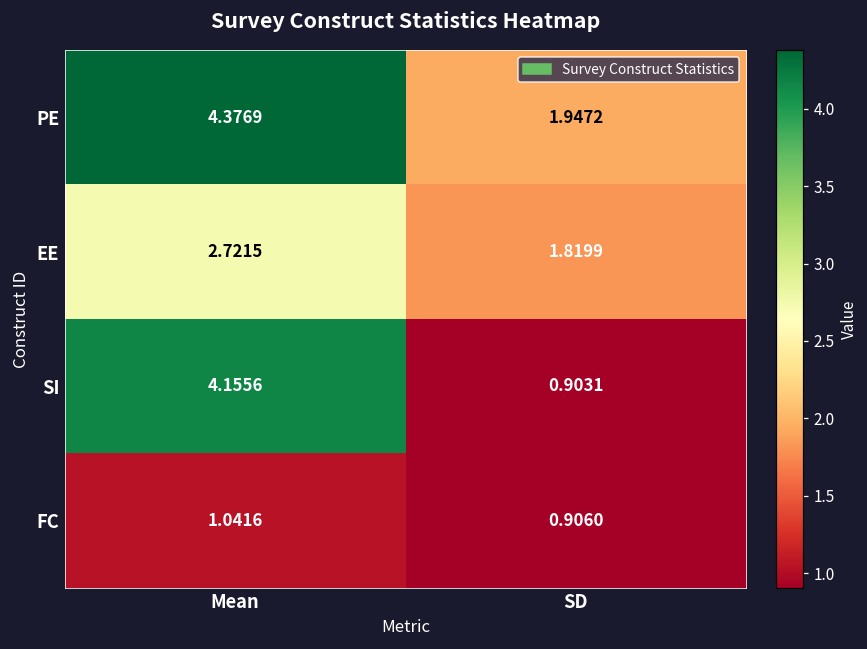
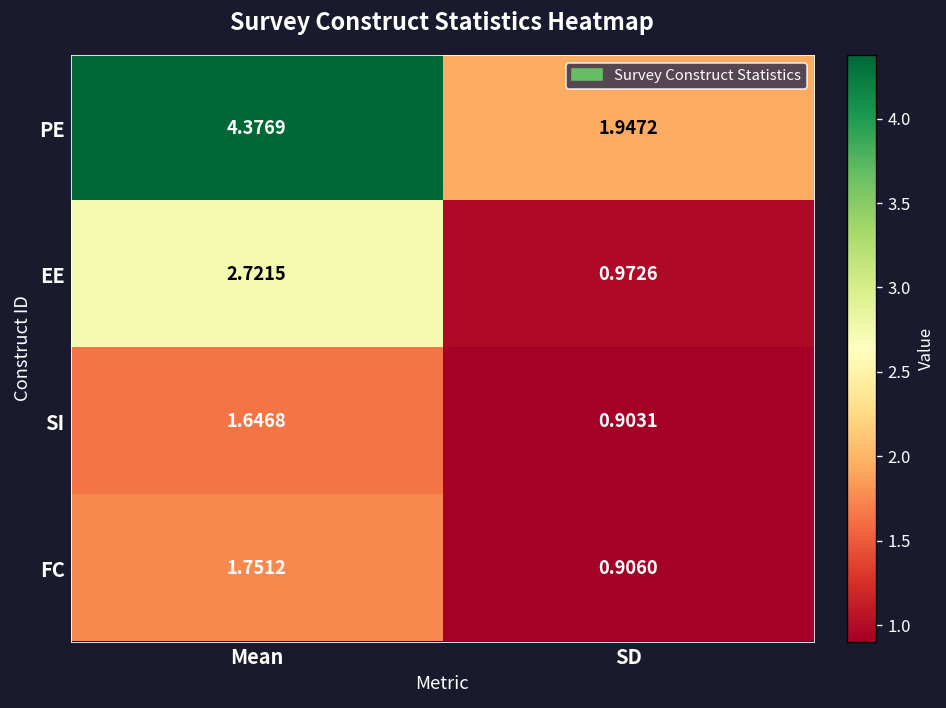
  {
    "PE": {
      "Mean": 4.3769,
      "SD": 1.9472
    },
    "EE": {
      "Mean": 2.7215,
-     "SD": 1.8199
+     "SD": 0.9726
    },
    "SI": {
-     "Mean": 4.1556,
+     "Mean": 1.6468,
      "SD": 0.9031
    },
    "FC": {
-     "Mean": 1.0416,
+     "Mean": 1.7512,
      "SD": 0.9060
    }
  }
